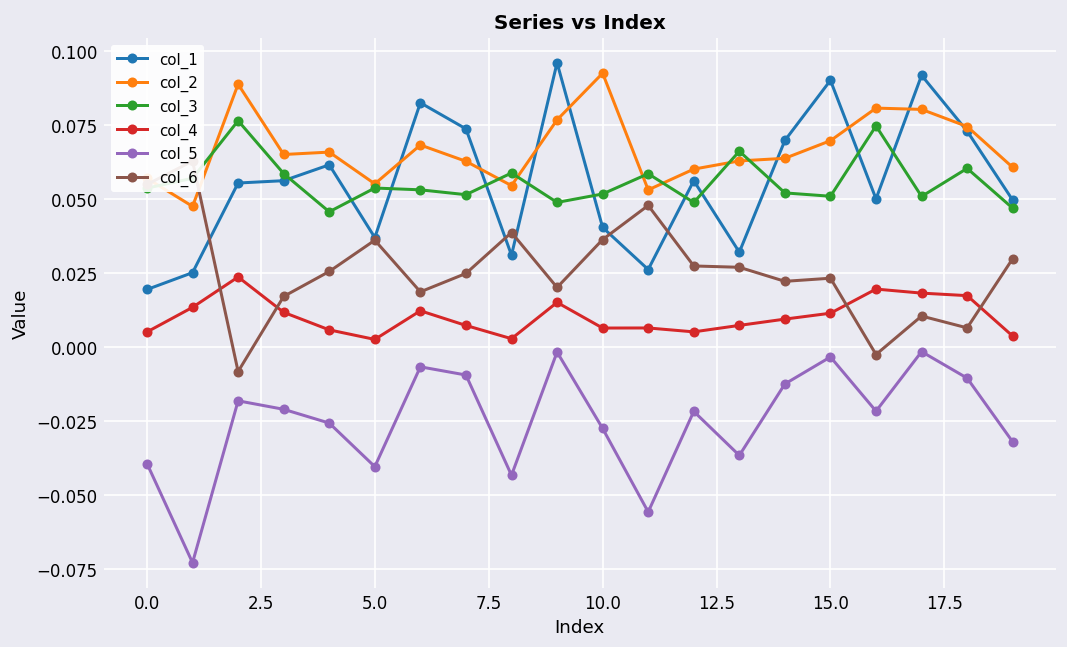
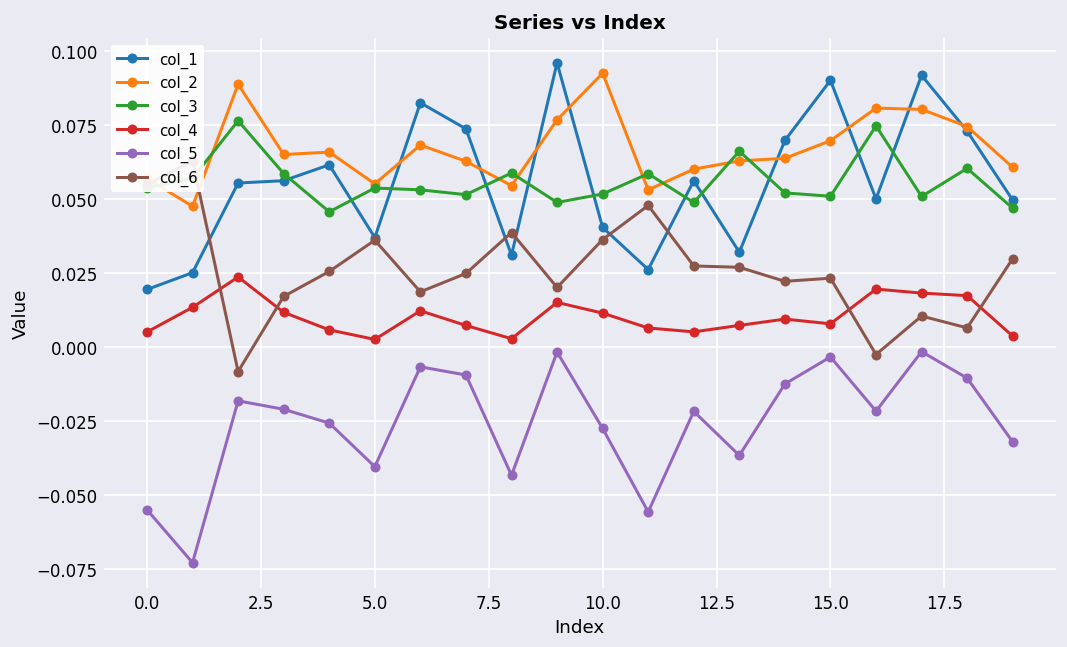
  {
    "col_1": {
      "0.0": 0.019,
      "10.0": 0.040,
      "15.0": 0.090
    },
    "col_2": {
      "5.0": 0.055,
      "10.0": 0.092,
      "15.0": 0.070
    },
    "col_3": {
      "5.0": 0.054,
      "10.0": 0.052,
      "15.0": 0.051
    },
    "col_4": {
      "0.0": 0.005,
      "5.0": 0.003,
-     "10.0": 0.006,
-     "15.0": 0.011
+     "10.0": 0.011,
+     "15.0": 0.008
    },
    "col_5": {
-     "0.0": -0.039,
+     "0.0": -0.055,
      "5.0": -0.040,
      "10.0": -0.027,
      "15.0": -0.003
    },
    "col_6": {
      "10.0": 0.036,
      "15.0": 0.023
    }
  }
